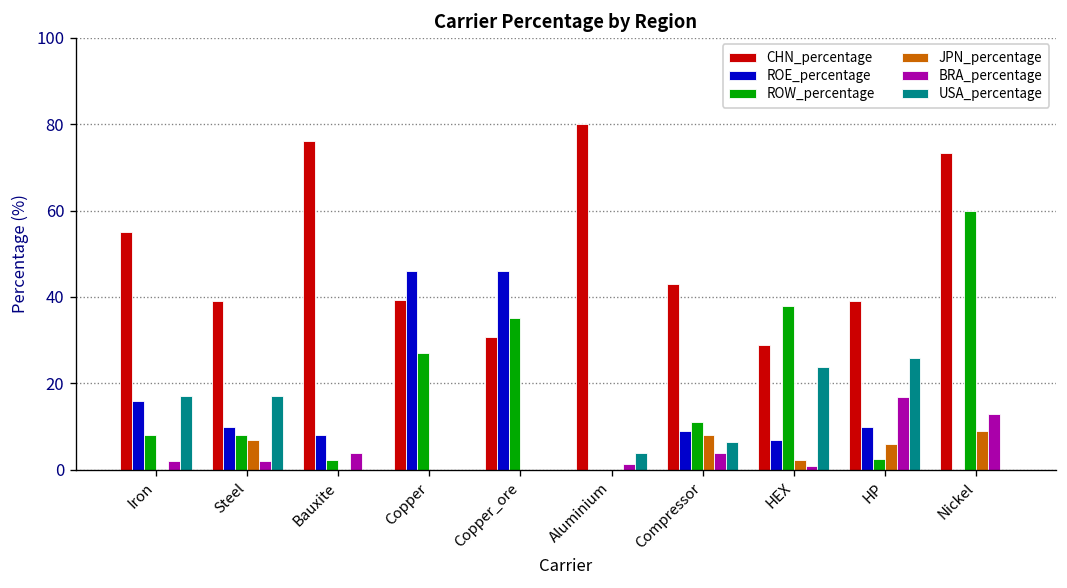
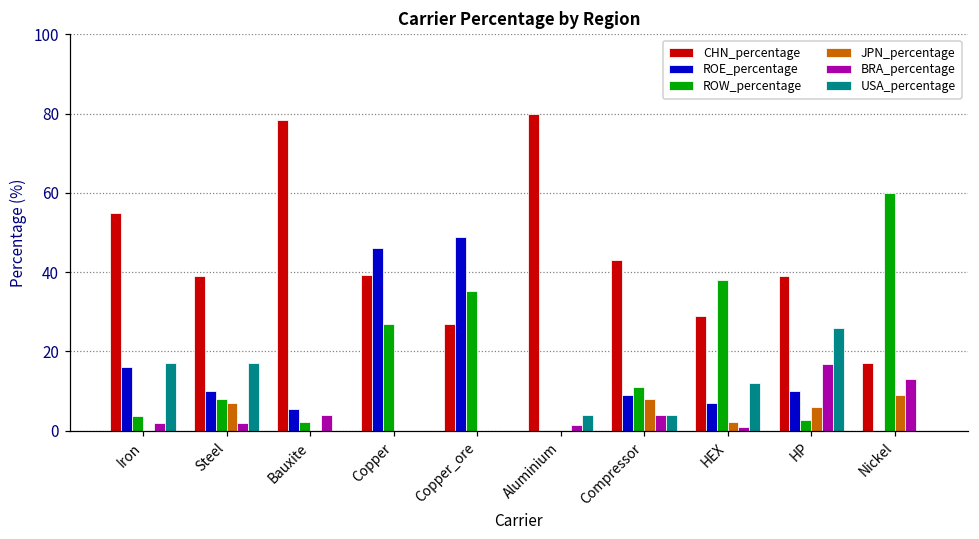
  {
    "CHN_percentage": {
      "Iron": 55,
      "Steel": 39,
-     "Bauxite": 76,
+     "Bauxite": 79,
      "Copper": 39,
-     "Copper_ore": 31,
+     "Copper_ore": 27,
      "Aluminium": 80,
      "Compressor": 43,
      "HEX": 29,
      "HP": 39,
-     "Nickel": 73
+     "Nickel": 17
    },
    "ROE_percentage": {
      "Iron": 16,
      "Steel": 10,
-     "Bauxite": 8,
+     "Bauxite": 6,
      "Copper": 46,
-     "Copper_ore": 46,
+     "Copper_ore": 49,
      "Aluminium": 0,
      "Compressor": 9,
      "HEX": 7,
      "HP": 10,
      "Nickel": 0
    },
    "ROW_percentage": {
-     "Iron": 8,
+     "Iron": 4,
      "Steel": 8,
      "Bauxite": 2,
      "Copper": 27,
      "Copper_ore": 35,
      "Aluminium": 0,
      "Compressor": 11,
      "HEX": 38,
      "HP": 3,
      "Nickel": 60
    },
    "JPN_percentage": {
      "Iron": 0,
      "Steel": 7,
      "Bauxite": 0,
      "Copper": 0,
      "Copper_ore": 0,
      "Aluminium": 0,
      "Compressor": 8,
      "HEX": 2,
      "HP": 6,
      "Nickel": 9
    },
    "BRA_percentage": {
      "Iron": 2,
      "Steel": 2,
      "Bauxite": 4,
      "Copper": 0,
      "Copper_ore": 0,
      "Aluminium": 1,
      "Compressor": 4,
      "HEX": 1,
      "HP": 17,
      "Nickel": 13
    },
    "USA_percentage": {
      "Iron": 17,
      "Steel": 17,
      "Bauxite": 0,
      "Copper": 0,
      "Copper_ore": 0,
      "Aluminium": 4,
-     "Compressor": 7,
-     "HEX": 24,
+     "Compressor": 4,
+     "HEX": 12,
      "HP": 26,
      "Nickel": 0
    }
  }
